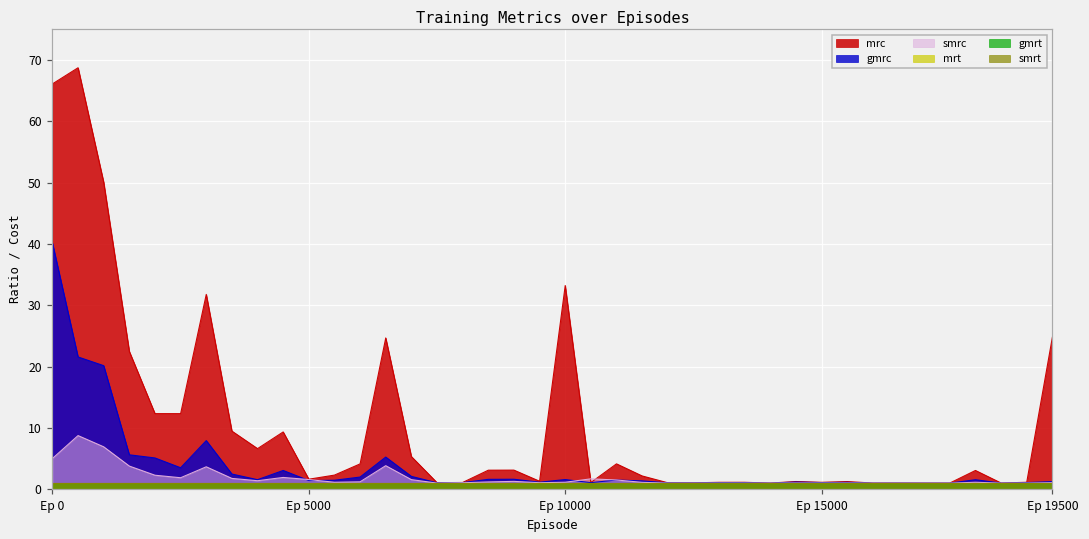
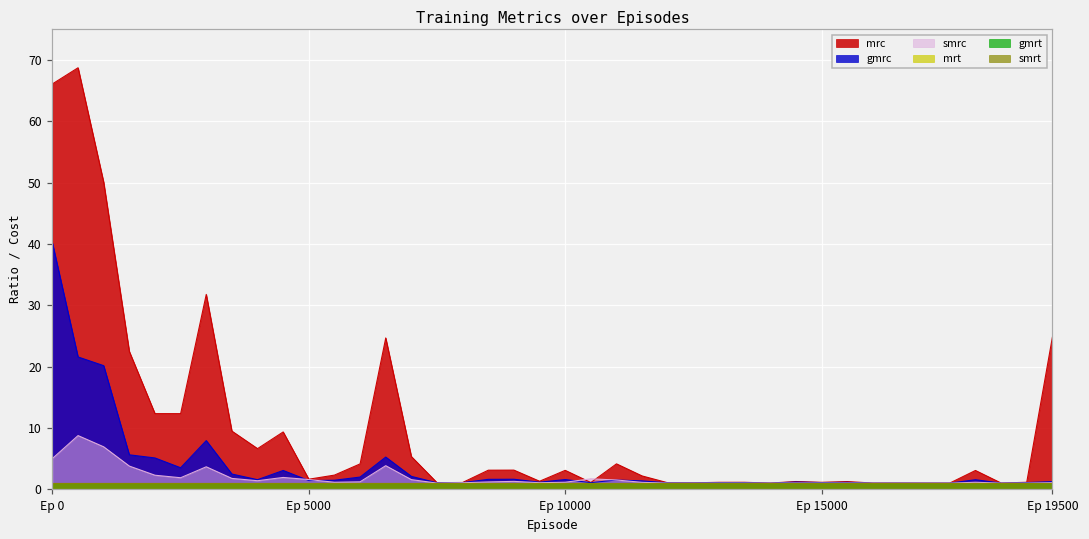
  {
    "mrc": {
      "Ep 0": 66,
-     "Ep 10000": 33,
+     "Ep 10000": 3,
      "Ep 19500": 25
    },
    "gmrc": {
      "Ep 0": 40
    },
    "smrc": {
      "Ep 0": 5
    },
    "smrt": {
      "Ep 0": 1
    }
  }
